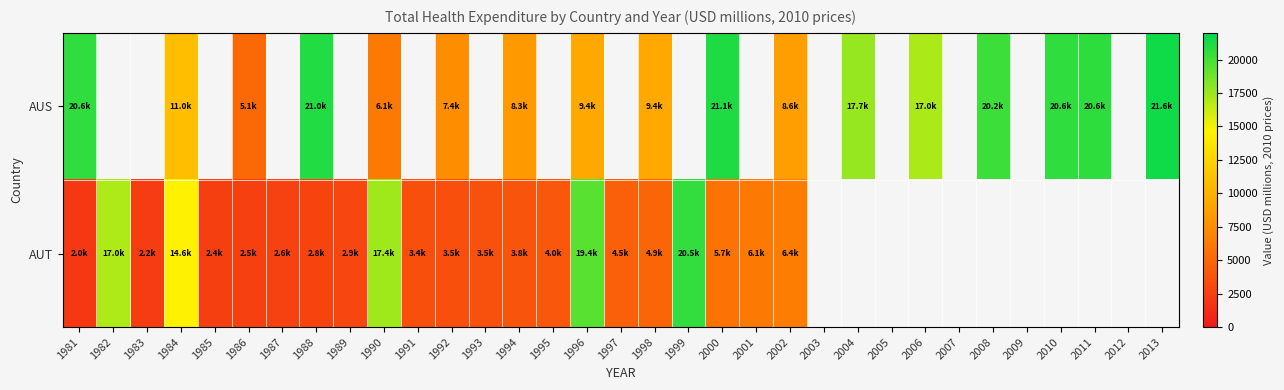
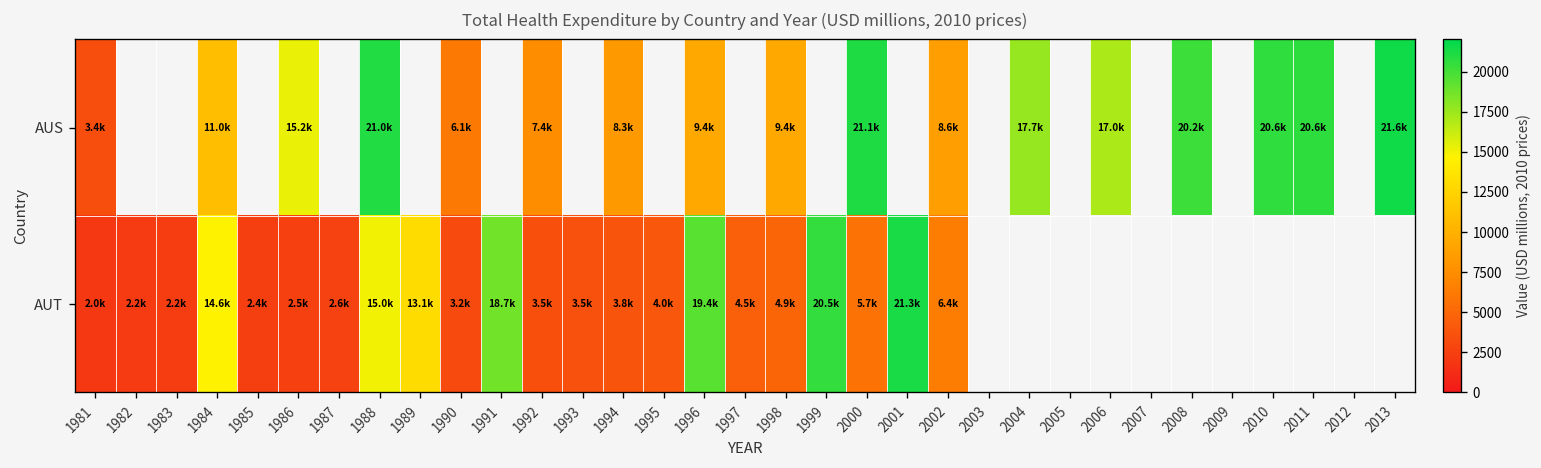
  {
    "AUS": {
-     "1981": "20.6k",
+     "1981": "3.4k",
      "1984": "11.0k",
-     "1986": "5.1k",
+     "1986": "15.2k",
      "1988": "21.0k",
      "1990": "6.1k",
      "1992": "7.4k",
      "1994": "8.3k",
      "1996": "9.4k",
      "1998": "9.4k",
      "2000": "21.1k",
      "2002": "8.6k",
      "2004": "17.7k",
      "2006": "17.0k",
      "2008": "20.2k",
      "2010": "20.6k",
      "2011": "20.6k",
      "2013": "21.6k"
    },
    "AUT": {
      "1981": "2.0k",
-     "1982": "17.0k",
+     "1982": "2.2k",
      "1983": "2.2k",
      "1984": "14.6k",
      "1985": "2.4k",
      "1986": "2.5k",
      "1987": "2.6k",
-     "1988": "2.8k",
-     "1989": "2.9k",
-     "1990": "17.4k",
-     "1991": "3.4k",
+     "1988": "15.0k",
+     "1989": "13.1k",
+     "1990": "3.2k",
+     "1991": "18.7k",
      "1992": "3.5k",
      "1993": "3.5k",
      "1994": "3.8k",
      "1995": "4.0k",
      "1996": "19.4k",
      "1997": "4.5k",
      "1998": "4.9k",
      "1999": "20.5k",
      "2000": "5.7k",
-     "2001": "6.1k",
+     "2001": "21.3k",
      "2002": "6.4k"
    }
  }
